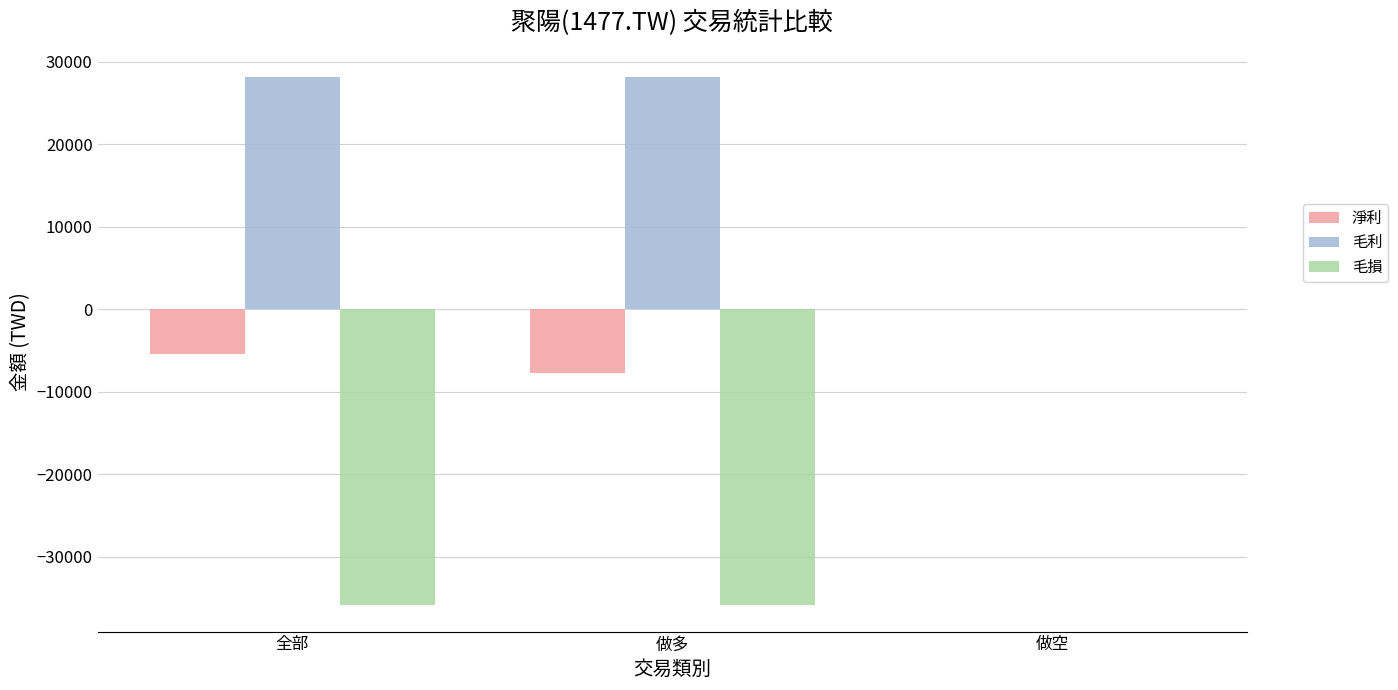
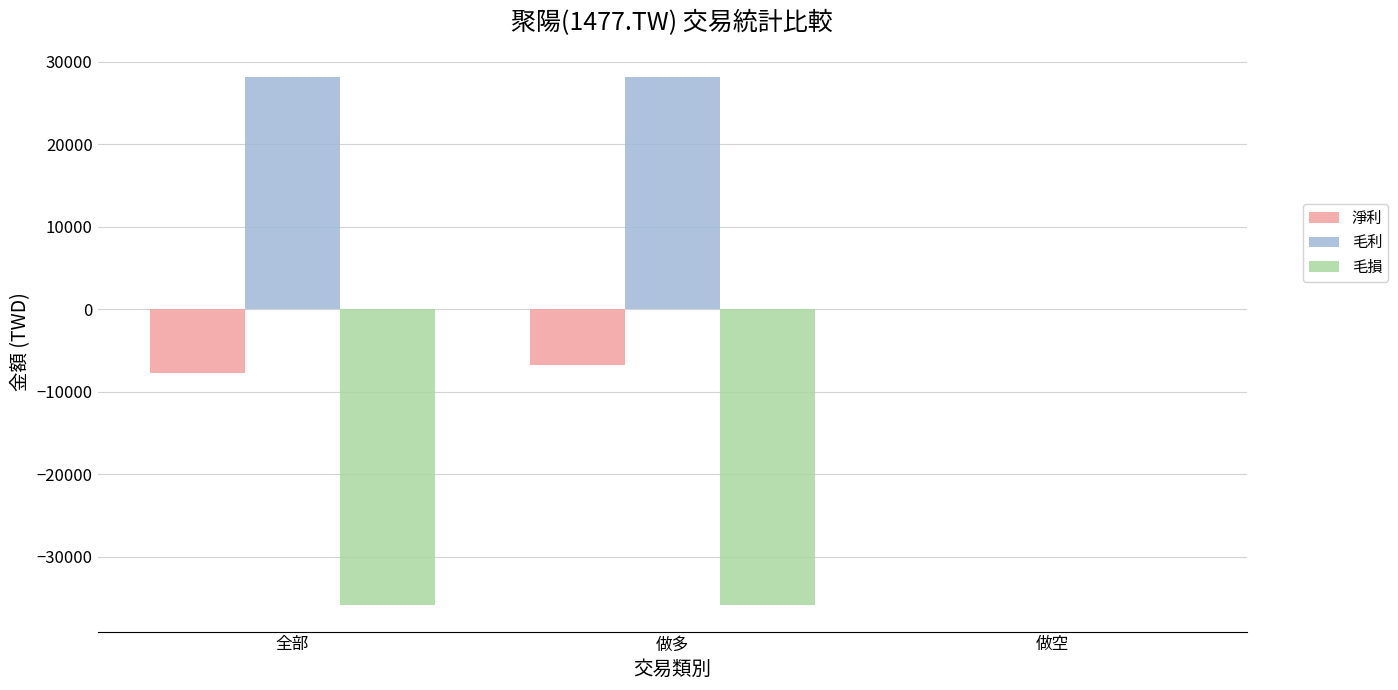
  {
    "淨利": {
-     "全部": -5000,
-     "做多": -8000,
+     "全部": -8000,
+     "做多": -7000,
      "做空": 0
    },
    "毛利": {
      "全部": 28000,
      "做多": 28000,
      "做空": 0
    },
    "毛損": {
      "全部": -36000,
      "做多": -36000,
      "做空": 0
    }
  }
